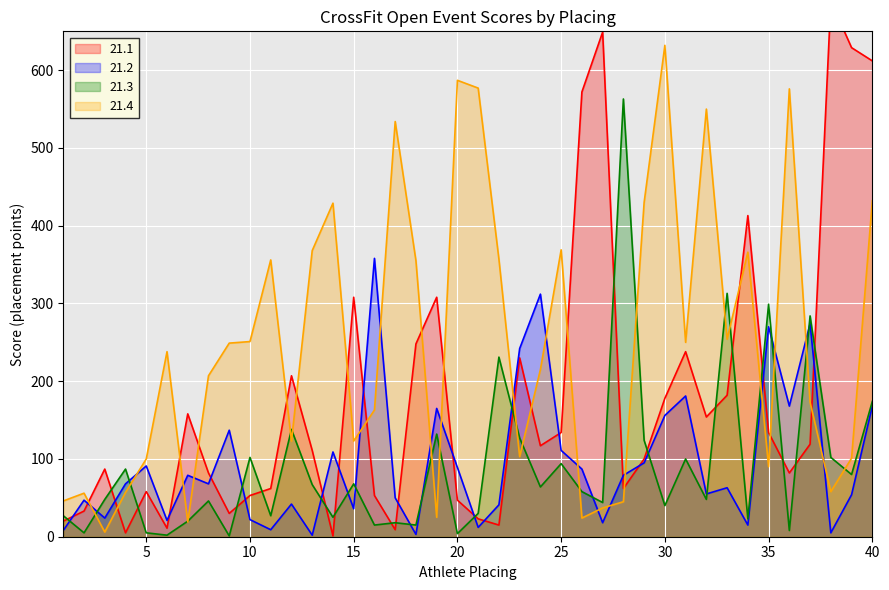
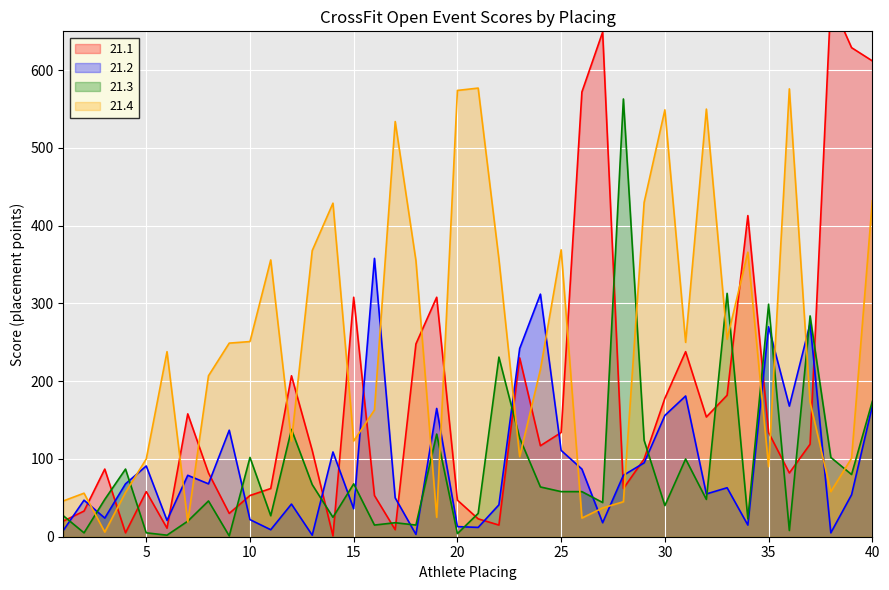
  {
    "21.1": {
      "5": 60,
      "10": 50,
      "15": 310,
      "20": 50,
      "25": 130,
      "30": 180,
      "35": 130,
      "40": 610
    },
    "21.2": {
      "5": 90,
      "10": 20,
      "15": 40,
-     "20": 90,
+     "20": 10,
      "25": 110,
      "30": 160,
      "35": 270,
      "40": 170
    },
    "21.3": {
      "5": 10,
      "10": 100,
      "15": 70,
      "20": 0,
-     "25": 90,
+     "25": 60,
      "30": 40,
      "35": 300,
      "40": 170
    },
    "21.4": {
      "5": 100,
      "10": 250,
      "15": 120,
-     "20": 590,
+     "20": 570,
      "25": 370,
-     "30": 630,
+     "30": 550,
      "35": 90,
      "40": 430
    }
  }
